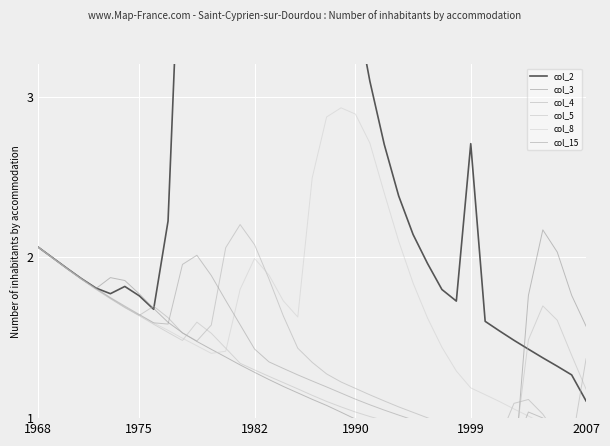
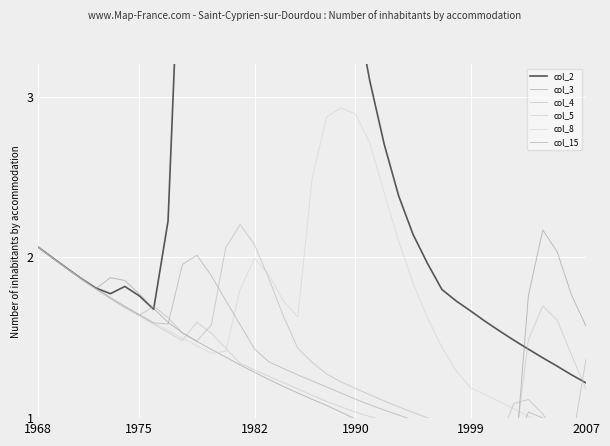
  {
    "col_2": {
-     "1999": 2.71,
-     "2007": 1.11
+     "1999": 1.67,
+     "2007": 1.22
    }
  }
